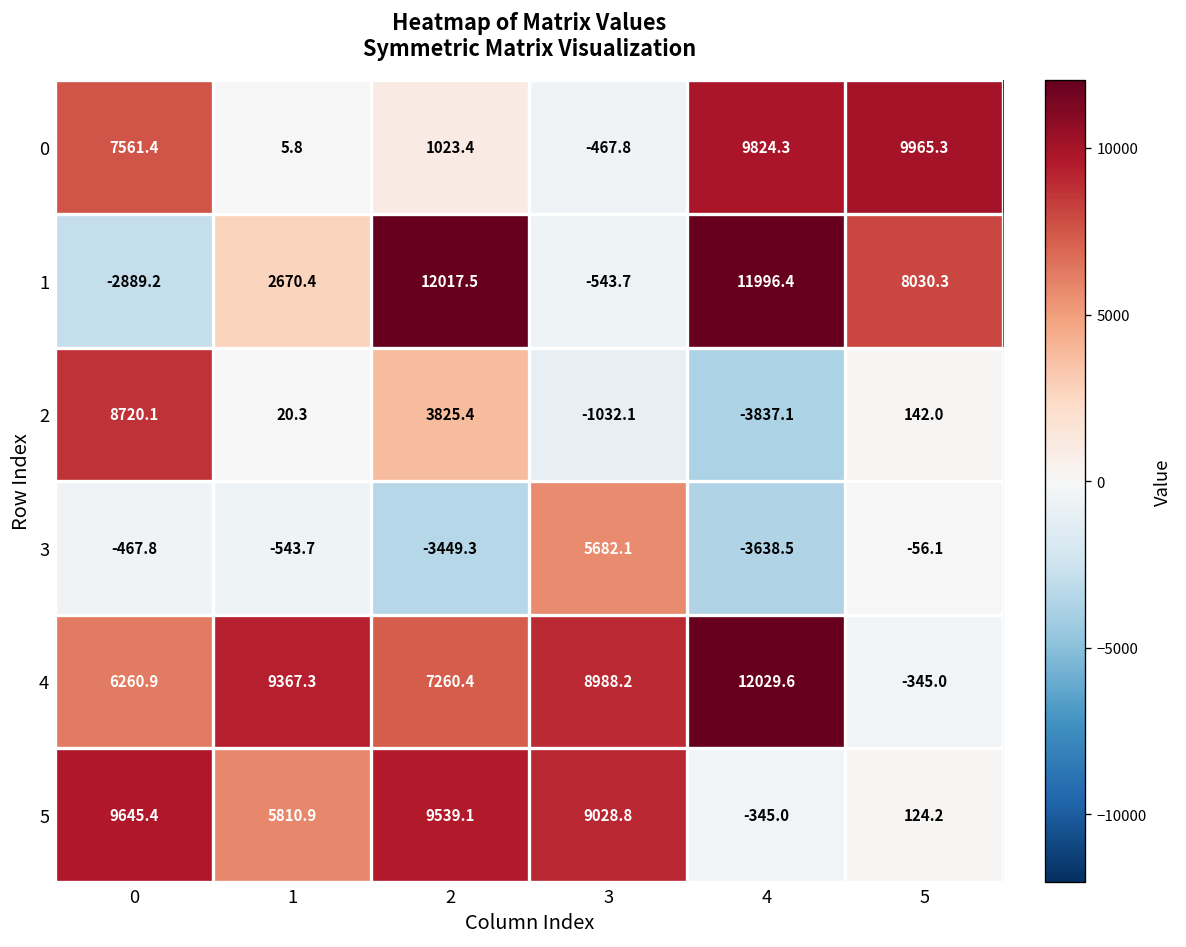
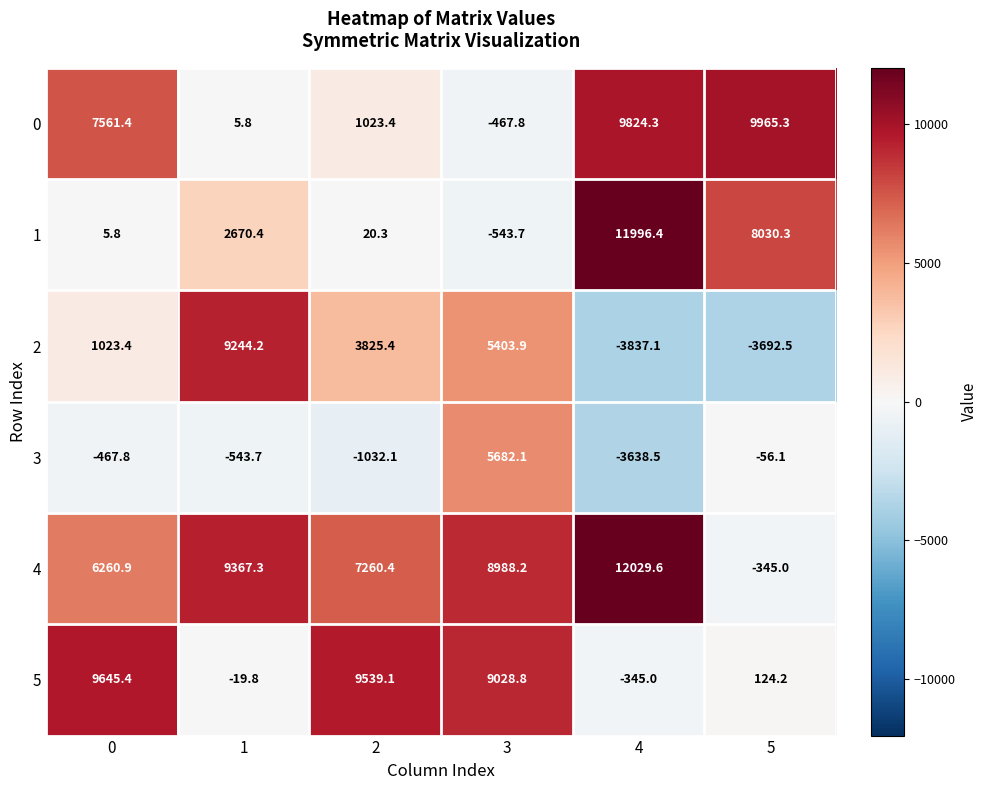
  {
    "0": {
      "0": 7561.4,
      "1": 5.8,
      "2": 1023.4,
      "3": -467.8,
      "4": 9824.3,
      "5": 9965.3
    },
    "1": {
-     "0": -2889.2,
+     "0": 5.8,
      "1": 2670.4,
-     "2": 12017.5,
+     "2": 20.3,
      "3": -543.7,
      "4": 11996.4,
      "5": 8030.3
    },
    "2": {
-     "0": 8720.1,
-     "1": 20.3,
+     "0": 1023.4,
+     "1": 9244.2,
      "2": 3825.4,
-     "3": -1032.1,
+     "3": 5403.9,
      "4": -3837.1,
-     "5": 142.0
+     "5": -3692.5
    },
    "3": {
      "0": -467.8,
      "1": -543.7,
-     "2": -3449.3,
+     "2": -1032.1,
      "3": 5682.1,
      "4": -3638.5,
      "5": -56.1
    },
    "4": {
      "0": 6260.9,
      "1": 9367.3,
      "2": 7260.4,
      "3": 8988.2,
      "4": 12029.6,
      "5": -345.0
    },
    "5": {
      "0": 9645.4,
-     "1": 5810.9,
+     "1": -19.8,
      "2": 9539.1,
      "3": 9028.8,
      "4": -345.0,
      "5": 124.2
    }
  }
